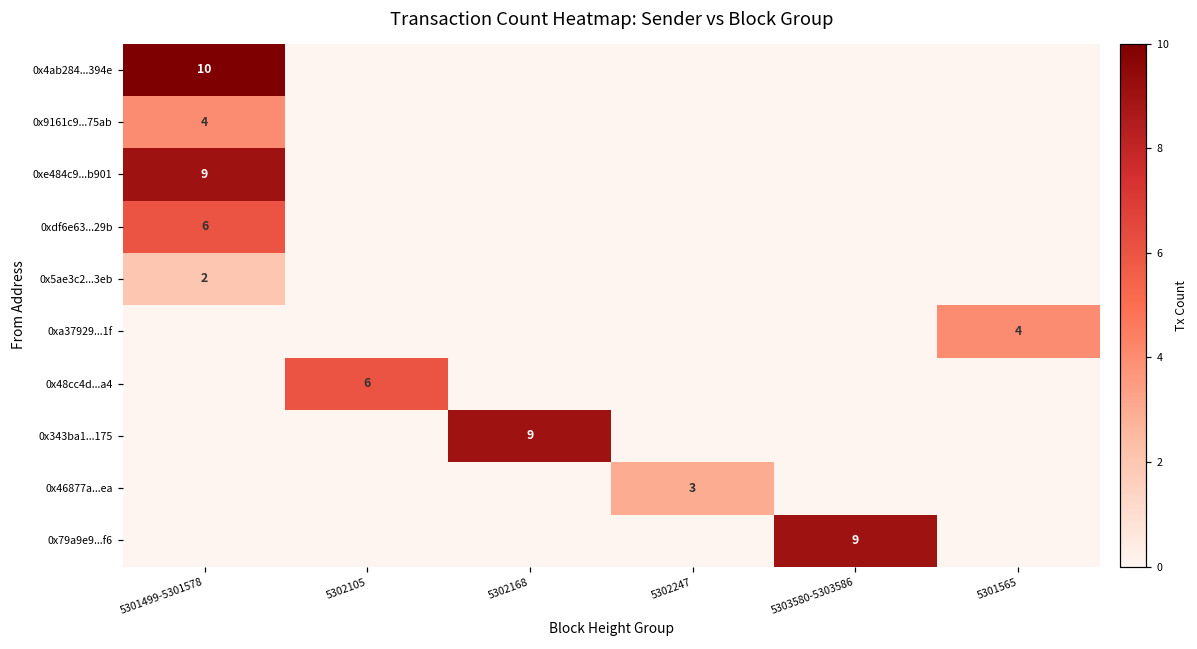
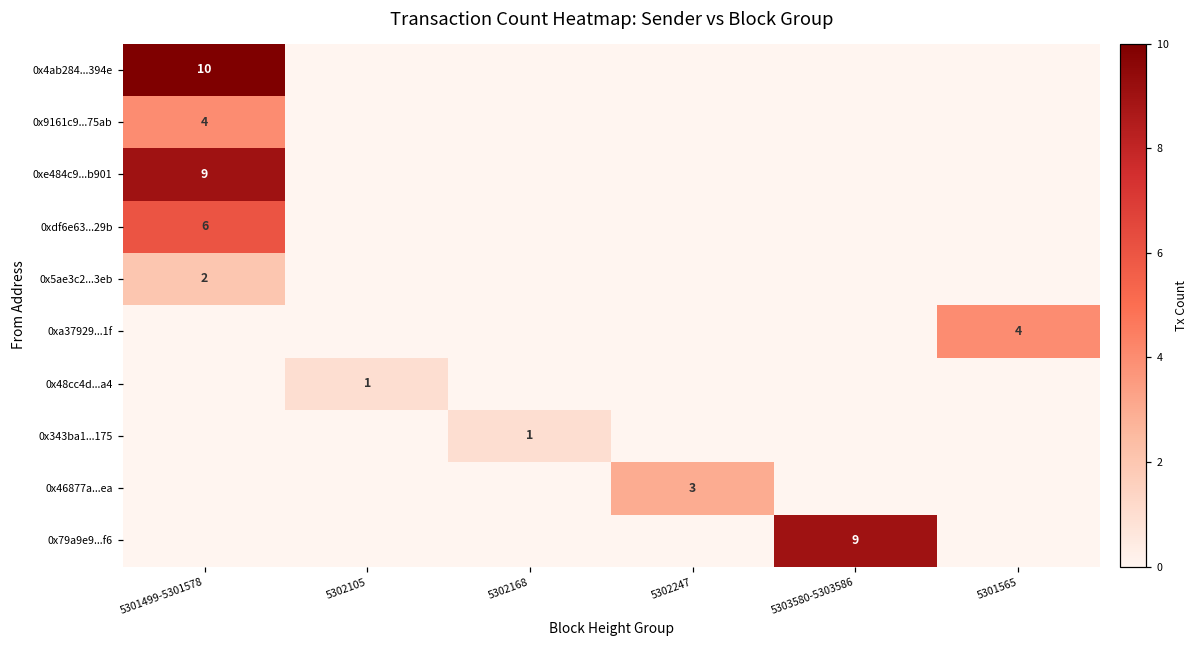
  {
    "0x4ab284...394e": {
      "5301499-5301578": 10
    },
    "0x9161c9...75ab": {
      "5301499-5301578": 4
    },
    "0xe484c9...b901": {
      "5301499-5301578": 9
    },
    "0xdf6e63...29b": {
      "5301499-5301578": 6
    },
    "0x5ae3c2...3eb": {
      "5301499-5301578": 2
    },
    "0xa37929...1f": {
      "5301565": 4
    },
    "0x48cc4d...a4": {
-     "5302105": 6
+     "5302105": 1
    },
    "0x343ba1...175": {
-     "5302168": 9
+     "5302168": 1
    },
    "0x46877a...ea": {
      "5302247": 3
    },
    "0x79a9e9...f6": {
      "5303580-5303586": 9
    }
  }
